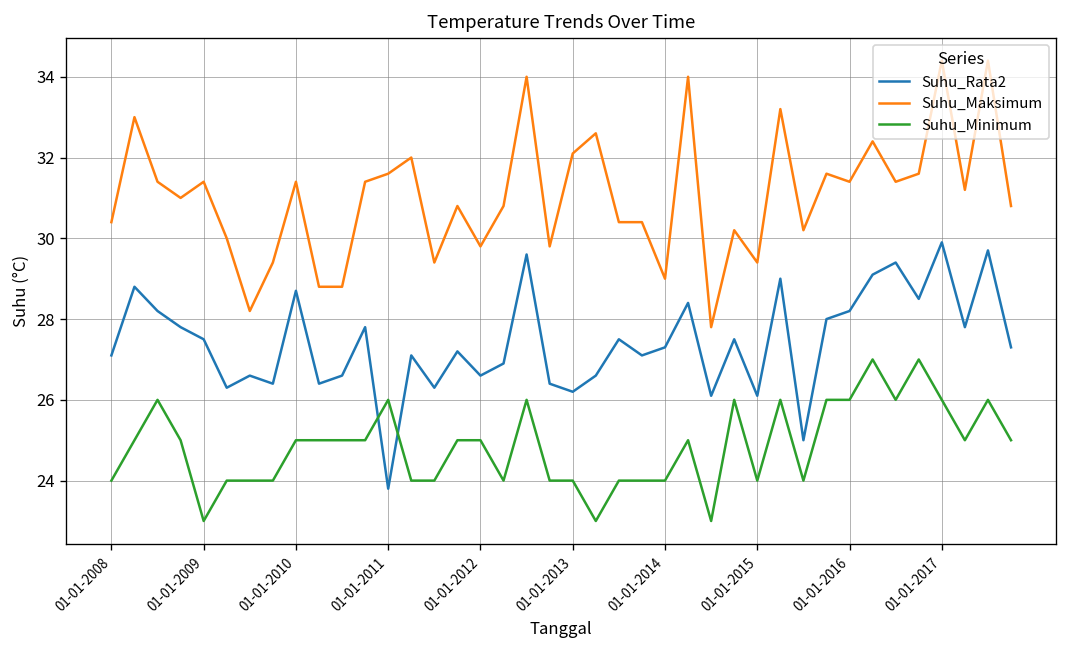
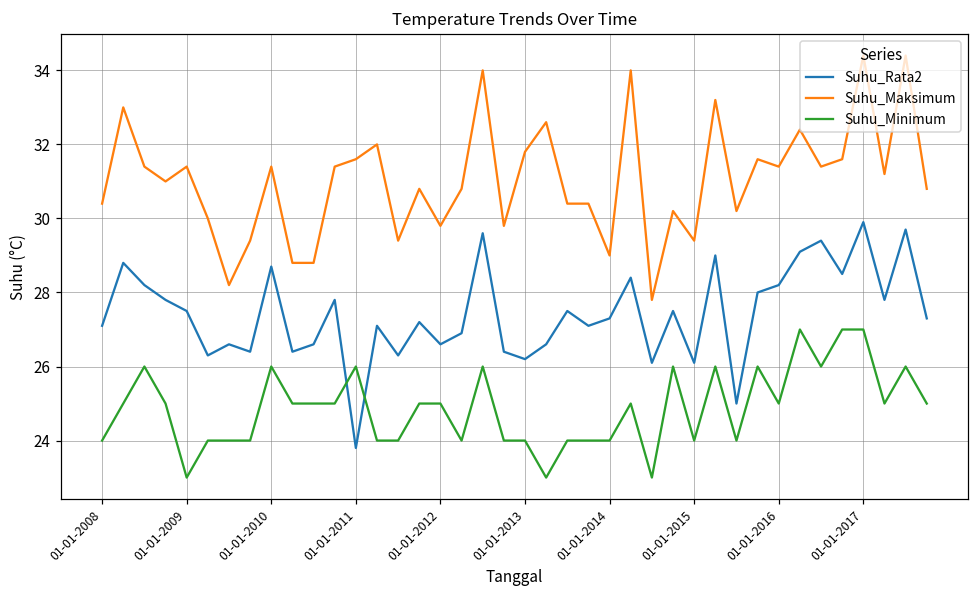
  {
    "Suhu_Rata2": {
      "01-01-2008": 27.1,
      "01-01-2009": 27.5,
      "01-01-2010": 28.7,
      "01-01-2011": 23.8,
      "01-01-2012": 26.6,
      "01-01-2013": 26.2,
      "01-01-2014": 27.3,
      "01-01-2015": 26.1,
      "01-01-2016": 28.2,
      "01-01-2017": 29.9
    },
    "Suhu_Maksimum": {
      "01-01-2008": 30.4,
      "01-01-2009": 31.4,
      "01-01-2010": 31.4,
      "01-01-2011": 31.6,
      "01-01-2012": 29.8,
-     "01-01-2013": 32.1,
+     "01-01-2013": 31.8,
      "01-01-2014": 29.0,
      "01-01-2015": 29.4,
      "01-01-2016": 31.4
    },
    "Suhu_Minimum": {
      "01-01-2008": 24,
      "01-01-2009": 23,
-     "01-01-2010": 25,
+     "01-01-2010": 26,
      "01-01-2011": 26,
      "01-01-2012": 25,
      "01-01-2013": 24,
      "01-01-2014": 24,
      "01-01-2015": 24,
-     "01-01-2016": 26,
-     "01-01-2017": 26
+     "01-01-2016": 25,
+     "01-01-2017": 27
    }
  }
